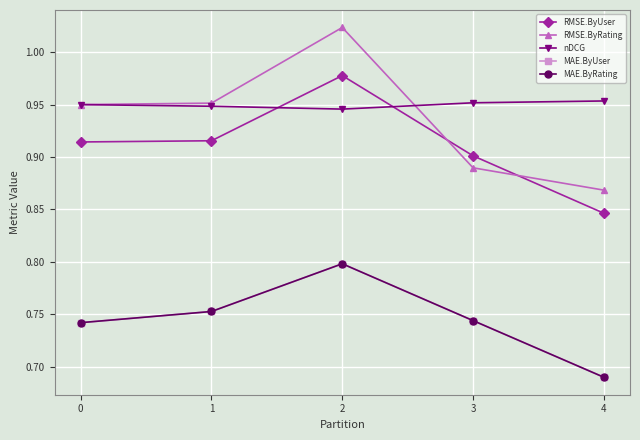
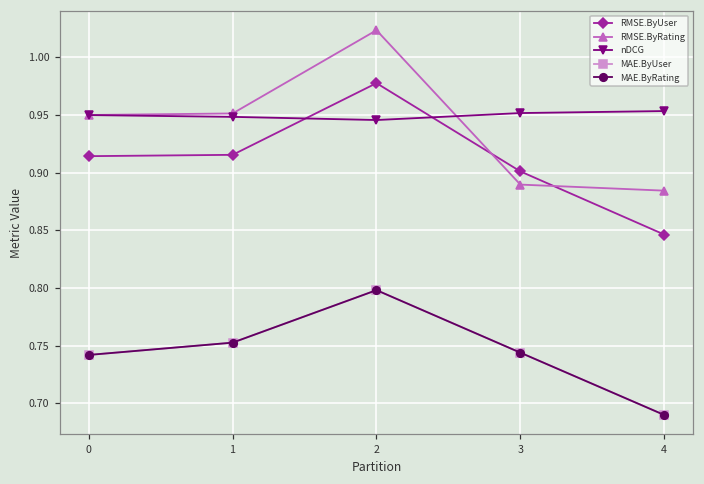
  {
    "RMSE.ByRating": {
      "1": 0.951,
      "2": 1.024,
      "3": 0.890,
-     "4": 0.868
+     "4": 0.884
    }
  }
